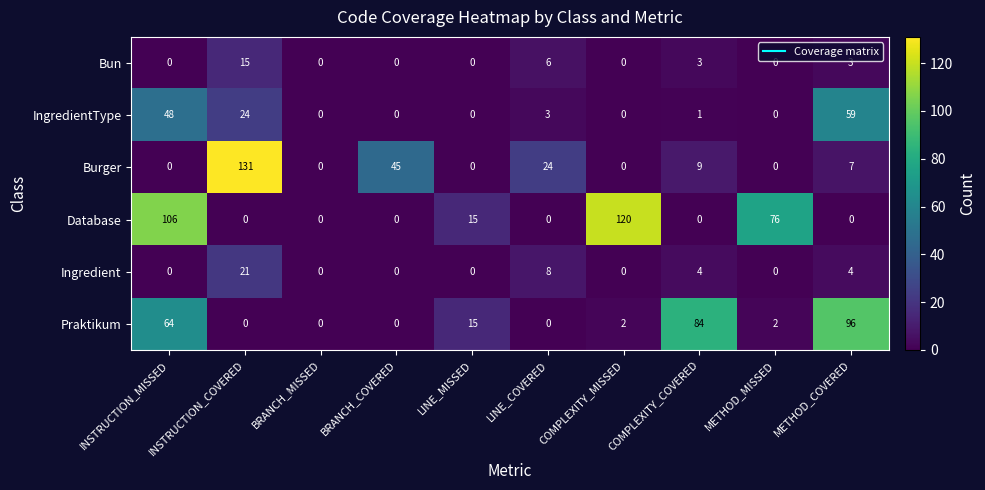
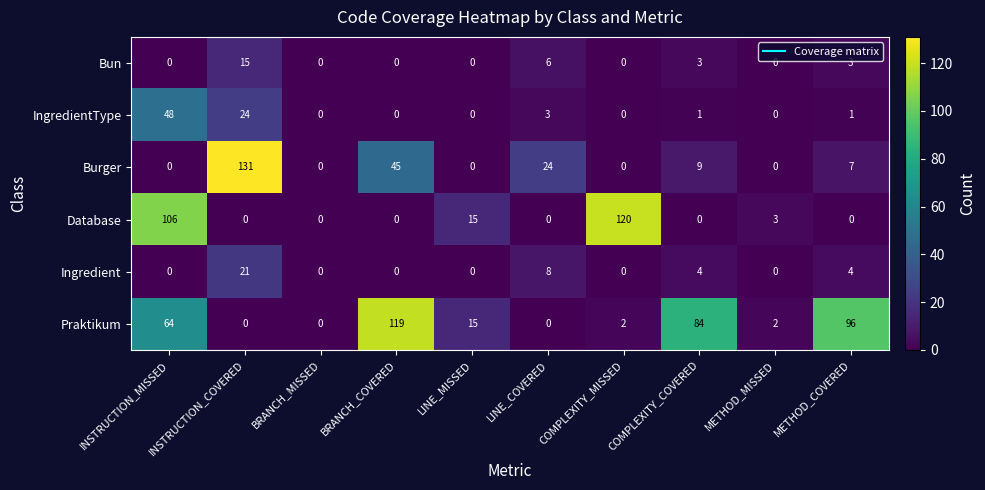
  {
    "Bun": {
      "INSTRUCTION_MISSED": 0,
      "INSTRUCTION_COVERED": 15,
      "BRANCH_MISSED": 0,
      "BRANCH_COVERED": 0,
      "LINE_MISSED": 0,
      "LINE_COVERED": 6,
      "COMPLEXITY_MISSED": 0,
      "COMPLEXITY_COVERED": 3
    },
    "IngredientType": {
      "INSTRUCTION_MISSED": 48,
      "INSTRUCTION_COVERED": 24,
      "BRANCH_MISSED": 0,
      "BRANCH_COVERED": 0,
      "LINE_MISSED": 0,
      "LINE_COVERED": 3,
      "COMPLEXITY_MISSED": 0,
      "COMPLEXITY_COVERED": 1,
      "METHOD_MISSED": 0,
-     "METHOD_COVERED": 59
+     "METHOD_COVERED": 1
    },
    "Burger": {
      "INSTRUCTION_MISSED": 0,
      "INSTRUCTION_COVERED": 131,
      "BRANCH_MISSED": 0,
      "BRANCH_COVERED": 45,
      "LINE_MISSED": 0,
      "LINE_COVERED": 24,
      "COMPLEXITY_MISSED": 0,
      "COMPLEXITY_COVERED": 9,
      "METHOD_MISSED": 0,
      "METHOD_COVERED": 7
    },
    "Database": {
      "INSTRUCTION_MISSED": 106,
      "INSTRUCTION_COVERED": 0,
      "BRANCH_MISSED": 0,
      "BRANCH_COVERED": 0,
      "LINE_MISSED": 15,
      "LINE_COVERED": 0,
      "COMPLEXITY_MISSED": 120,
      "COMPLEXITY_COVERED": 0,
-     "METHOD_MISSED": 76,
+     "METHOD_MISSED": 3,
      "METHOD_COVERED": 0
    },
    "Ingredient": {
      "INSTRUCTION_MISSED": 0,
      "INSTRUCTION_COVERED": 21,
      "BRANCH_MISSED": 0,
      "BRANCH_COVERED": 0,
      "LINE_MISSED": 0,
      "LINE_COVERED": 8,
      "COMPLEXITY_MISSED": 0,
      "COMPLEXITY_COVERED": 4,
      "METHOD_MISSED": 0,
      "METHOD_COVERED": 4
    },
    "Praktikum": {
      "INSTRUCTION_MISSED": 64,
      "INSTRUCTION_COVERED": 0,
      "BRANCH_MISSED": 0,
-     "BRANCH_COVERED": 0,
+     "BRANCH_COVERED": 119,
      "LINE_MISSED": 15,
      "LINE_COVERED": 0,
      "COMPLEXITY_MISSED": 2,
      "COMPLEXITY_COVERED": 84,
      "METHOD_MISSED": 2,
      "METHOD_COVERED": 96
    }
  }
